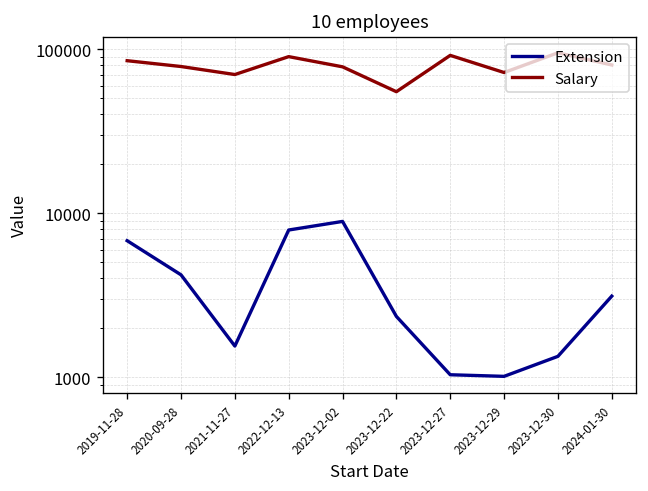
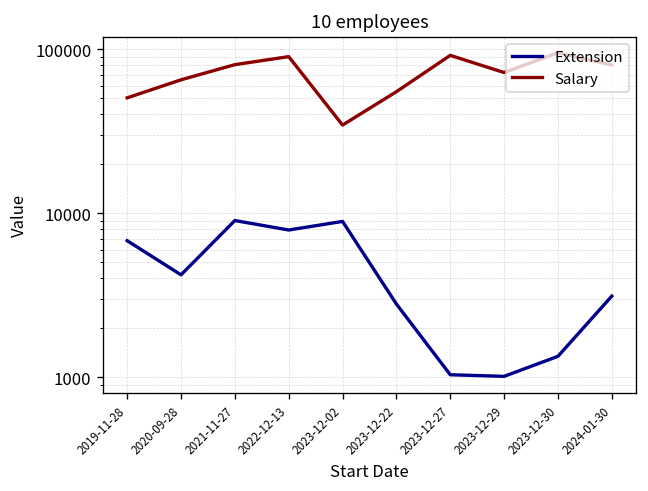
  {
    "Extension": {
      "2019-11-28": 7000,
      "2020-09-28": 4200,
-     "2021-11-27": 1500,
+     "2021-11-27": 9000,
      "2022-12-13": 8000,
      "2023-12-02": 9000,
-     "2023-12-22": 2300,
+     "2023-12-22": 2800,
      "2023-12-27": 1000,
      "2023-12-29": 1000,
      "2023-12-30": 1300,
      "2024-01-30": 3100
    },
    "Salary": {
-     "2019-11-28": 90000,
-     "2020-09-28": 80000,
-     "2021-11-27": 70000,
+     "2019-11-28": 50000,
+     "2020-09-28": 70000,
+     "2021-11-27": 80000,
      "2022-12-13": 90000,
-     "2023-12-02": 80000,
+     "2023-12-02": 34000,
      "2023-12-22": 55000,
      "2023-12-27": 90000,
      "2023-12-29": 70000
    }
  }
